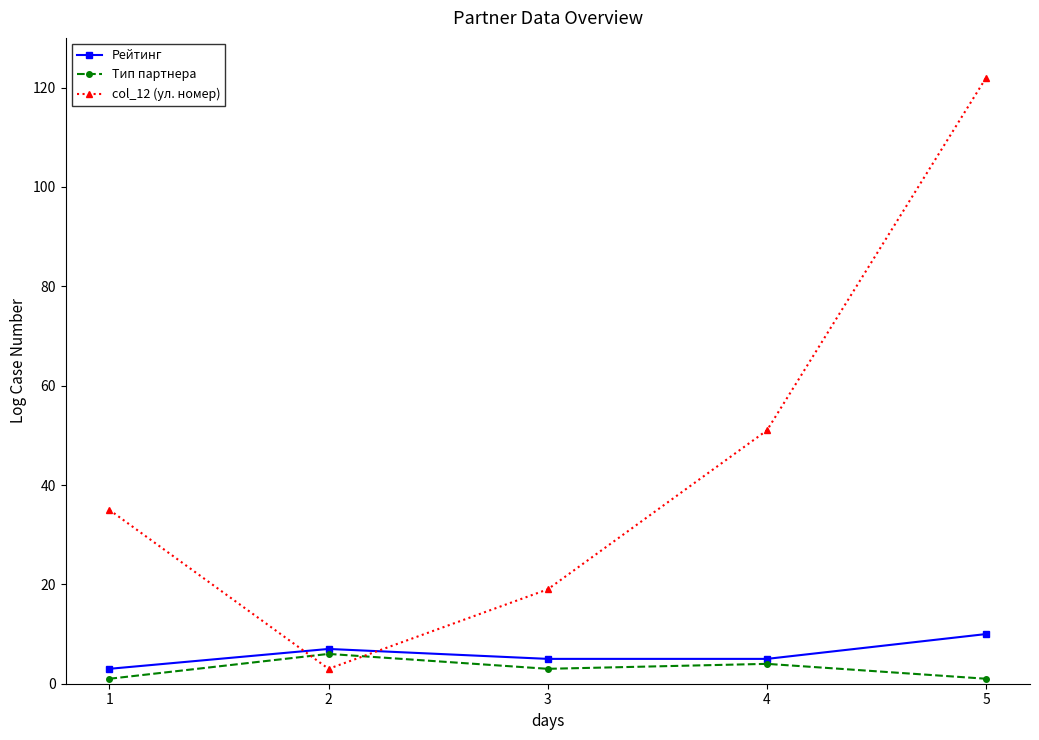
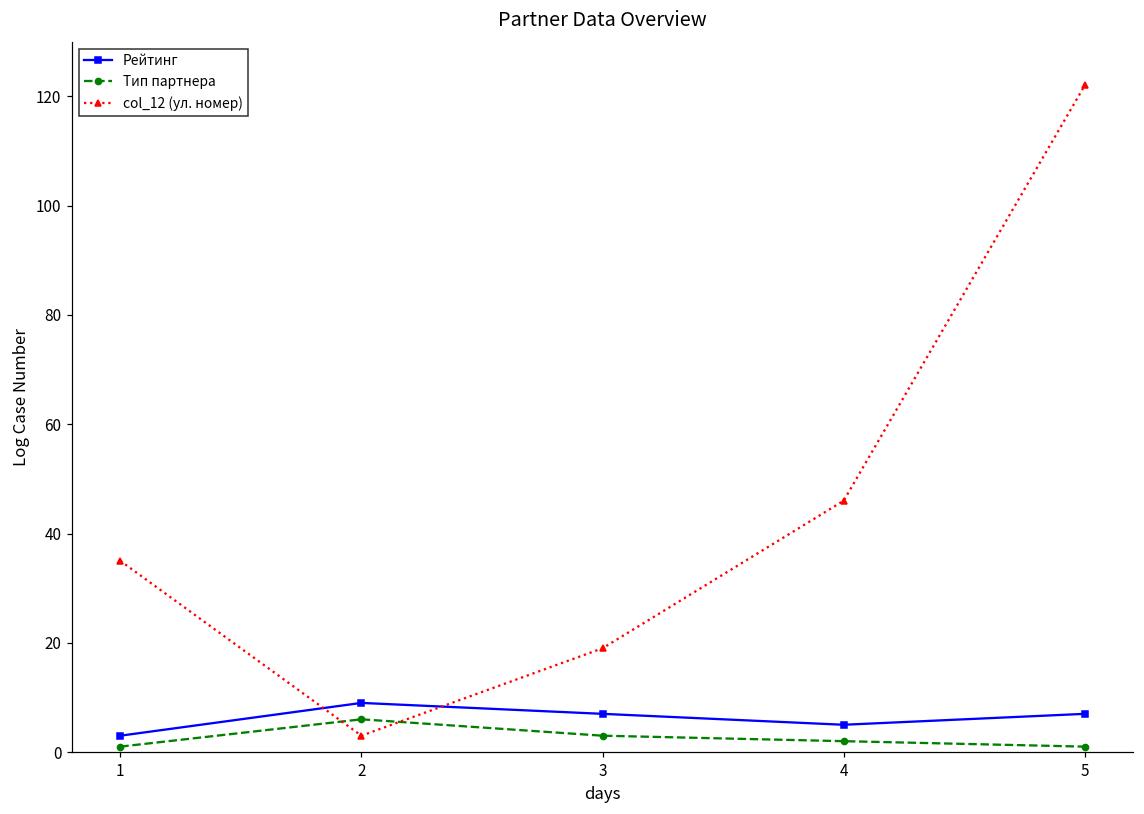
  {
    "Рейтинг": {
      "1": 3,
-     "2": 7,
-     "3": 5,
+     "2": 9,
+     "3": 7,
      "4": 5,
-     "5": 10
+     "5": 7
    },
    "Тип партнера": {
      "1": 1,
      "2": 6,
      "3": 3,
-     "4": 4,
+     "4": 2,
      "5": 1
    },
    "col_12 (ул. номер)": {
      "1": 35,
      "2": 3,
      "3": 19,
-     "4": 51,
+     "4": 46,
      "5": 122
    }
  }
